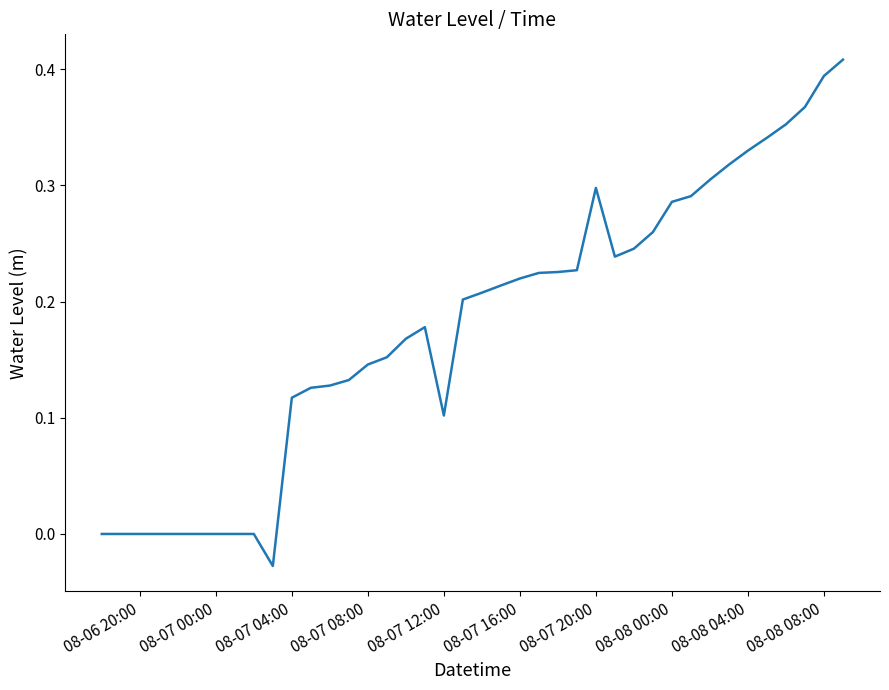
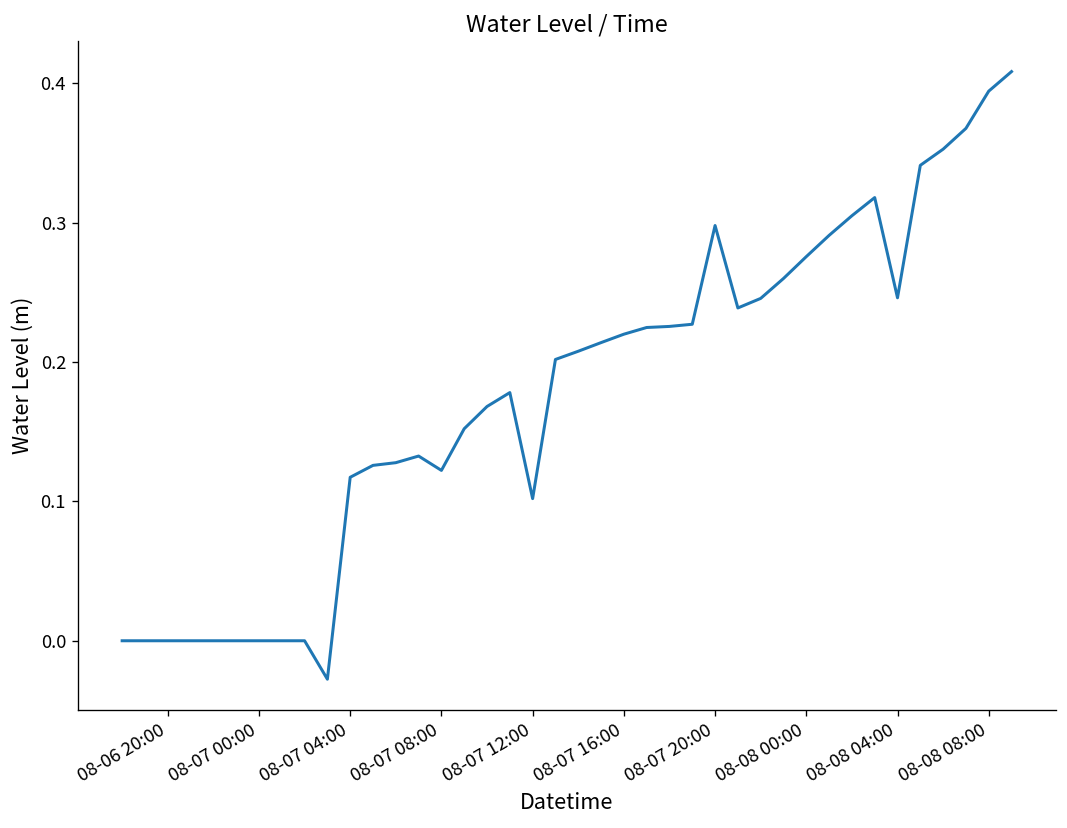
  {
    "08-06 20:00": 0.000,
    "08-07 00:00": 0.000,
    "08-07 04:00": 0.117,
-   "08-07 08:00": 0.146,
+   "08-07 08:00": 0.122,
    "08-07 12:00": 0.102,
    "08-07 16:00": 0.220,
    "08-07 20:00": 0.298,
-   "08-08 00:00": 0.286,
-   "08-08 04:00": 0.330,
+   "08-08 00:00": 0.276,
+   "08-08 04:00": 0.246,
    "08-08 08:00": 0.394
  }
